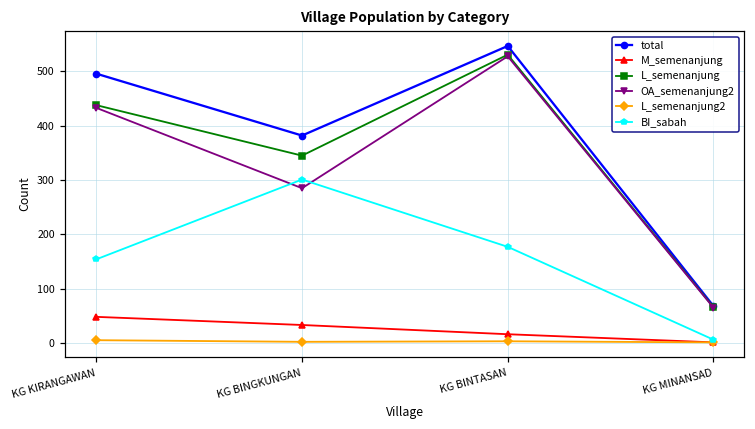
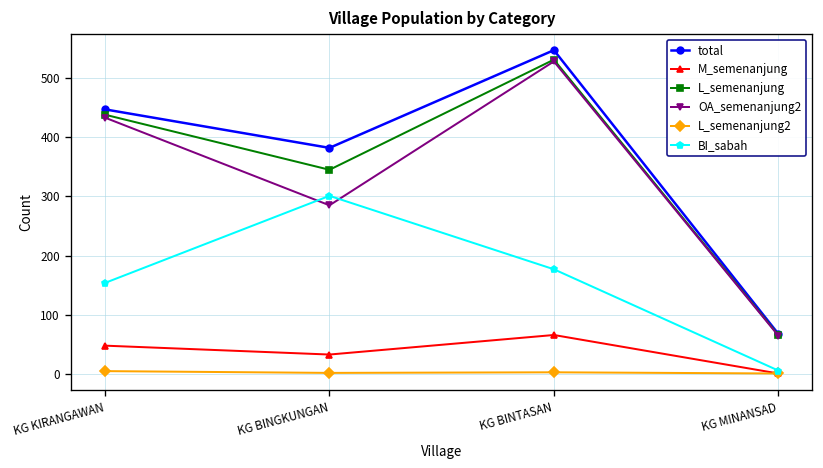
  {
    "total": {
-     "KG KIRANGAWAN": 500,
+     "KG KIRANGAWAN": 450,
      "KG BINGKUNGAN": 380,
      "KG BINTASAN": 550
    },
    "M_semenanjung": {
      "KG KIRANGAWAN": 50,
      "KG BINGKUNGAN": 30,
-     "KG BINTASAN": 20
+     "KG BINTASAN": 70
    },
    "L_semenanjung": {
      "KG BINGKUNGAN": 350
    },
    "OA_semenanjung2": {
      "KG BINGKUNGAN": 290
    },
    "L_semenanjung2": {
      "KG KIRANGAWAN": 10,
      "KG BINGKUNGAN": 0,
      "KG BINTASAN": 0
    },
    "BI_sabah": {
      "KG KIRANGAWAN": 150,
      "KG BINGKUNGAN": 300,
      "KG BINTASAN": 180
    }
  }
